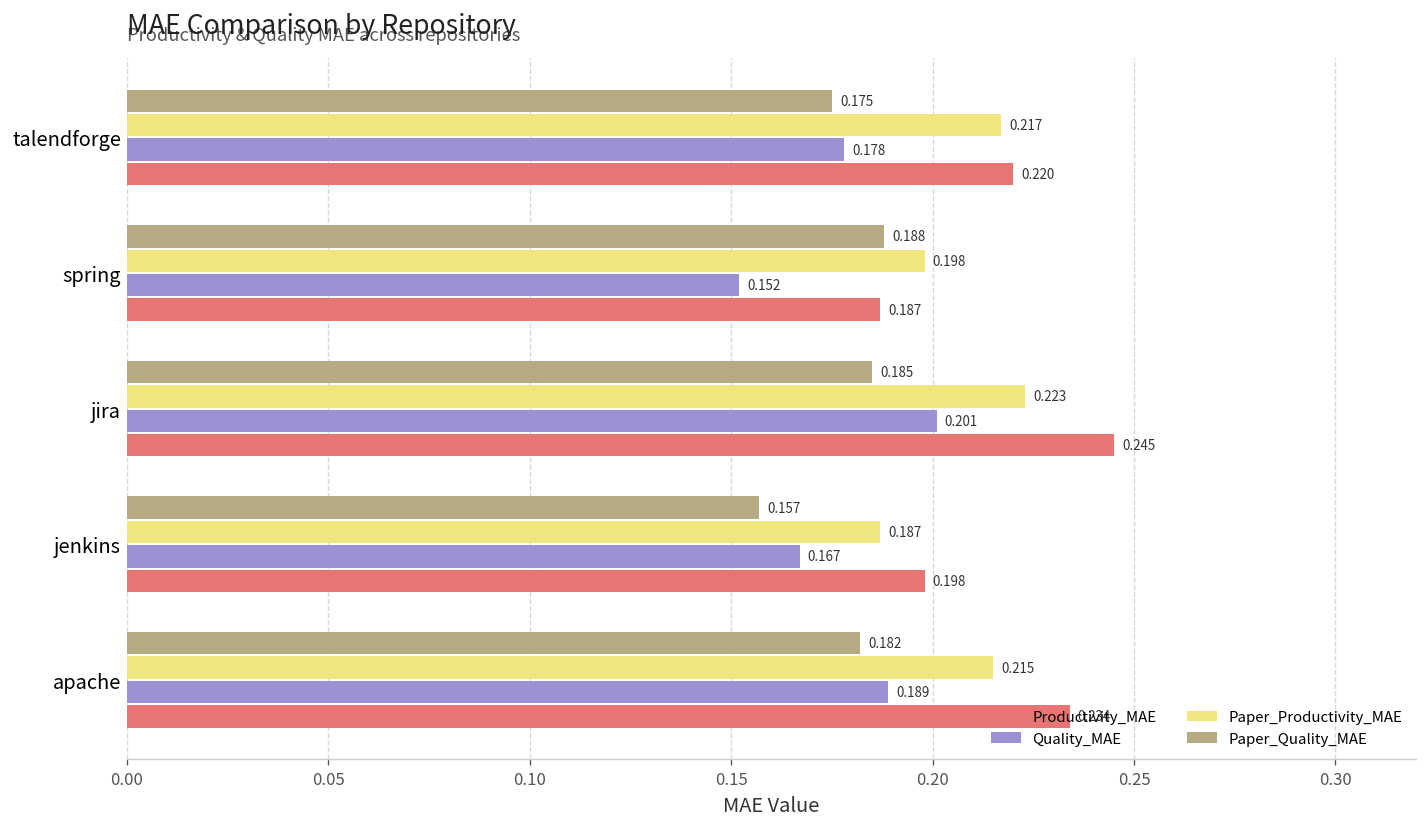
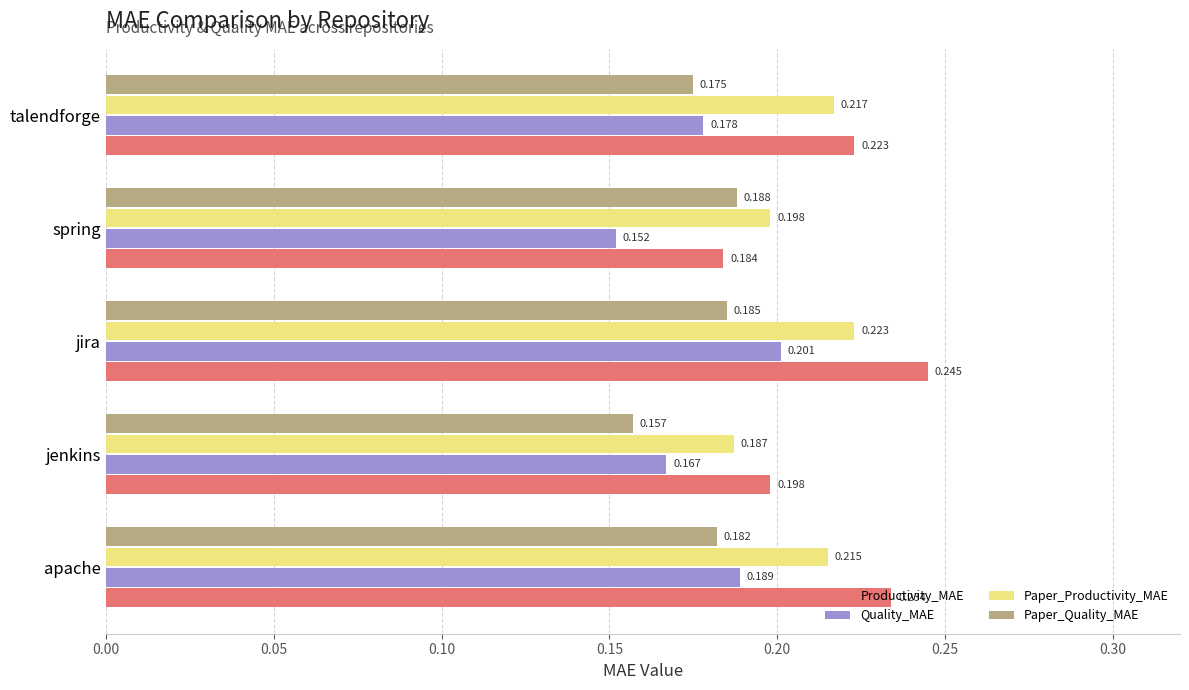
  {
    "Productivity_MAE": {
-     "talendforge": 0.220,
-     "spring": 0.187,
+     "talendforge": 0.223,
+     "spring": 0.184,
      "jira": 0.245,
      "jenkins": 0.198,
      "apache": 0.234
    },
    "Quality_MAE": {
      "talendforge": 0.178,
      "spring": 0.152,
      "jira": 0.201,
      "jenkins": 0.167,
      "apache": 0.189
    },
    "Paper_Productivity_MAE": {
      "talendforge": 0.217,
      "spring": 0.198,
      "jira": 0.223,
      "jenkins": 0.187,
      "apache": 0.215
    },
    "Paper_Quality_MAE": {
      "talendforge": 0.175,
      "spring": 0.188,
      "jira": 0.185,
      "jenkins": 0.157,
      "apache": 0.182
    }
  }
